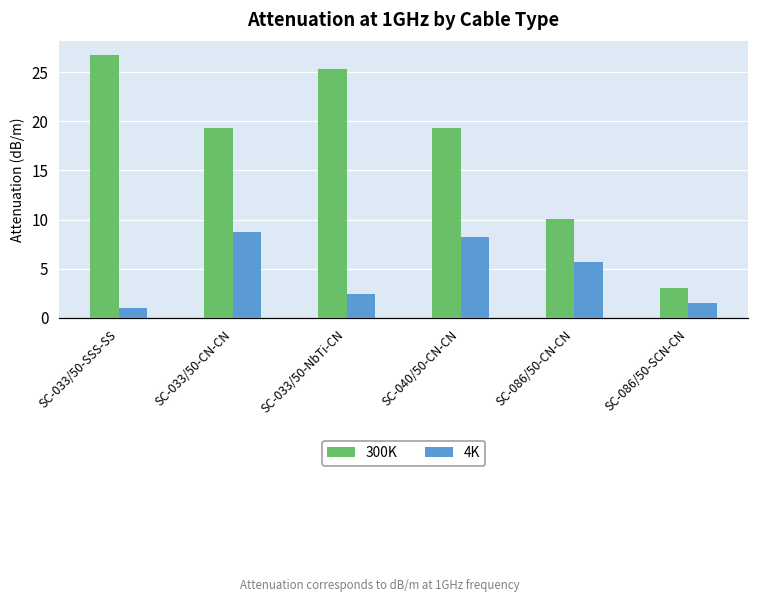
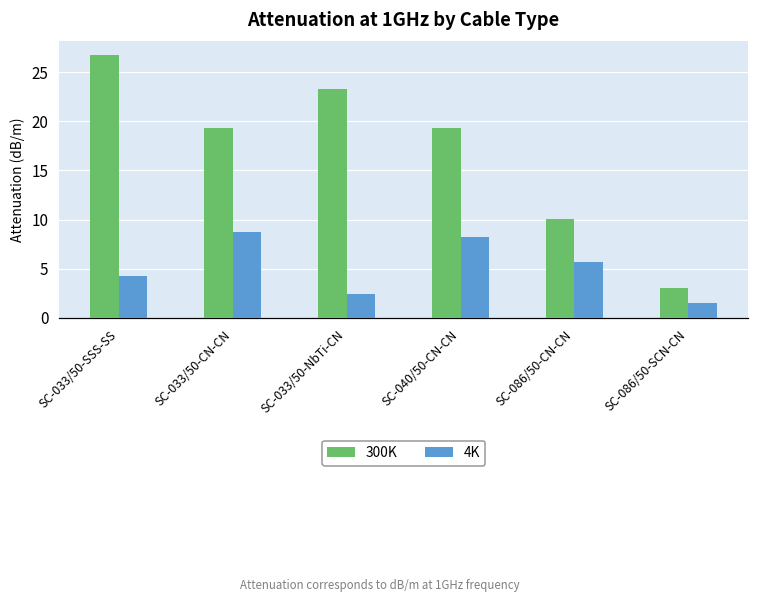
  {
    "300K": {
      "SC-033/50-SSS-SS": 27,
      "SC-033/50-CN-CN": 19,
-     "SC-033/50-NbTi-CN": 25,
+     "SC-033/50-NbTi-CN": 23,
      "SC-040/50-CN-CN": 19,
      "SC-086/50-CN-CN": 10,
      "SC-086/50-SCN-CN": 3
    },
    "4K": {
-     "SC-033/50-SSS-SS": 1,
+     "SC-033/50-SSS-SS": 4,
      "SC-033/50-CN-CN": 9,
      "SC-033/50-NbTi-CN": 2,
      "SC-040/50-CN-CN": 8,
      "SC-086/50-CN-CN": 6,
      "SC-086/50-SCN-CN": 2
    }
  }
